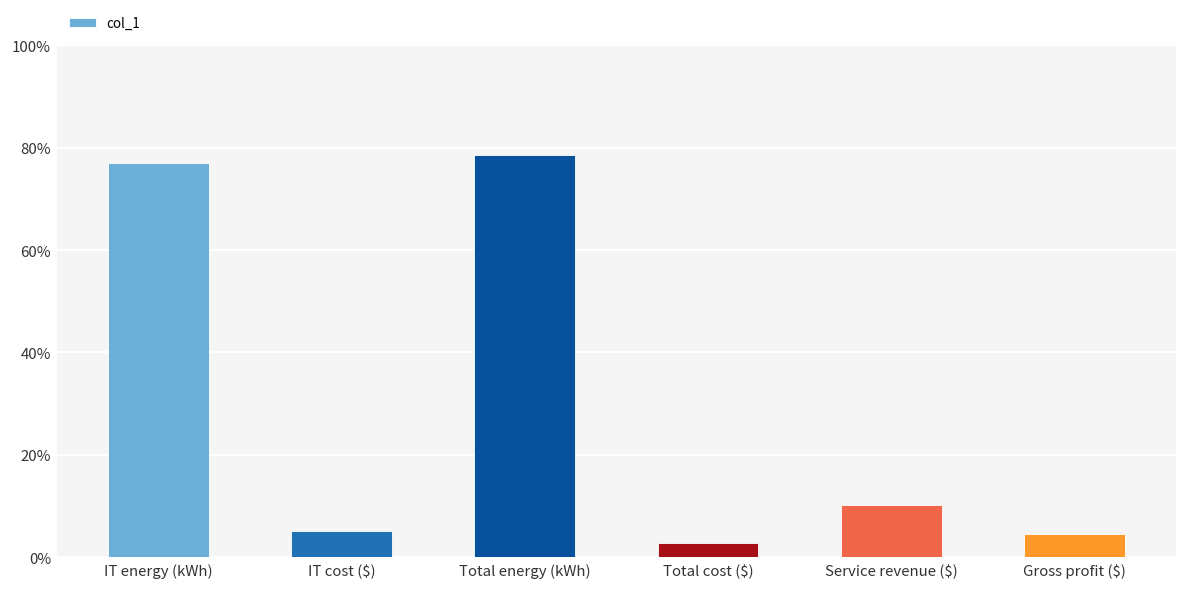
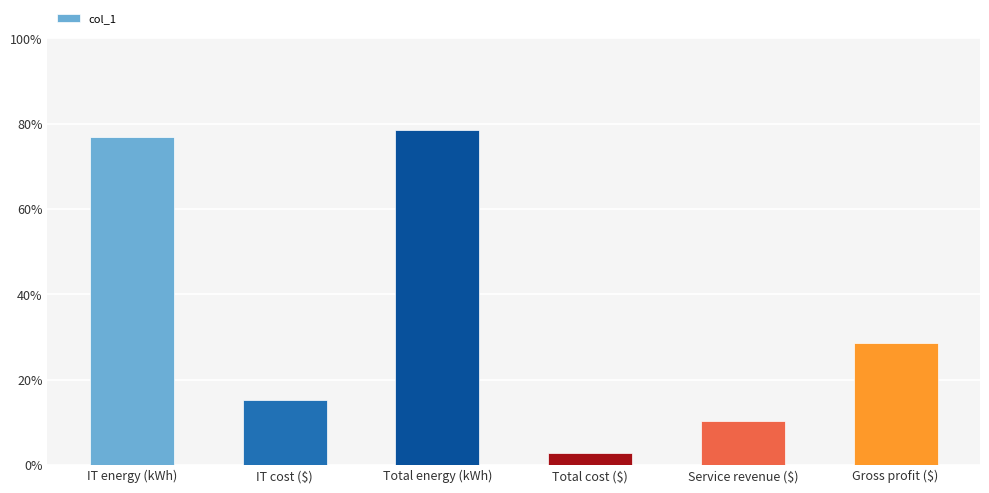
  {
    "IT energy (kWh)": "77%",
-   "IT cost ($)": "5%",
+   "IT cost ($)": "15%",
    "Total energy (kWh)": "79%",
    "Total cost ($)": "3%",
    "Service revenue ($)": "10%",
-   "Gross profit ($)": "4%"
+   "Gross profit ($)": "29%"
  }
